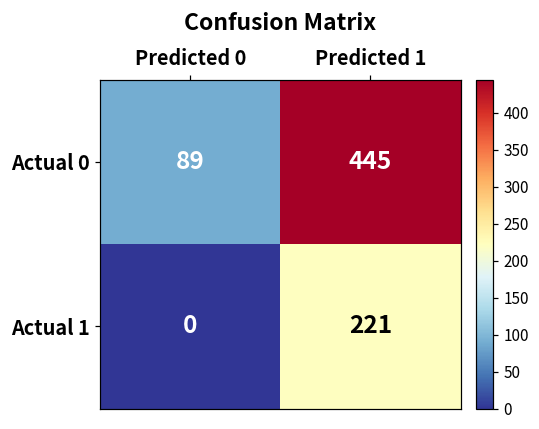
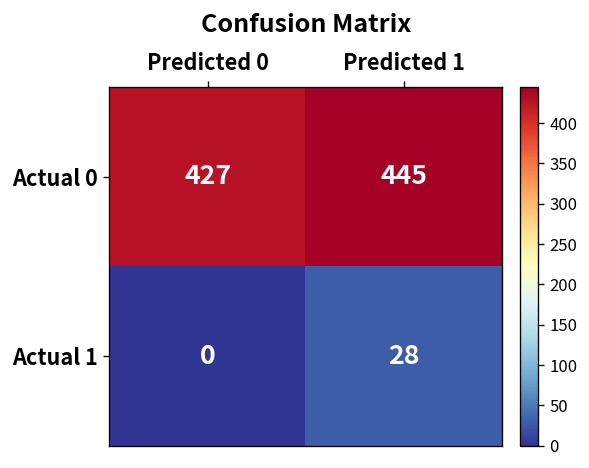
  {
    "Actual 0": {
-     "Predicted 0": 89,
+     "Predicted 0": 427,
      "Predicted 1": 445
    },
    "Actual 1": {
      "Predicted 0": 0,
-     "Predicted 1": 221
+     "Predicted 1": 28
    }
  }
